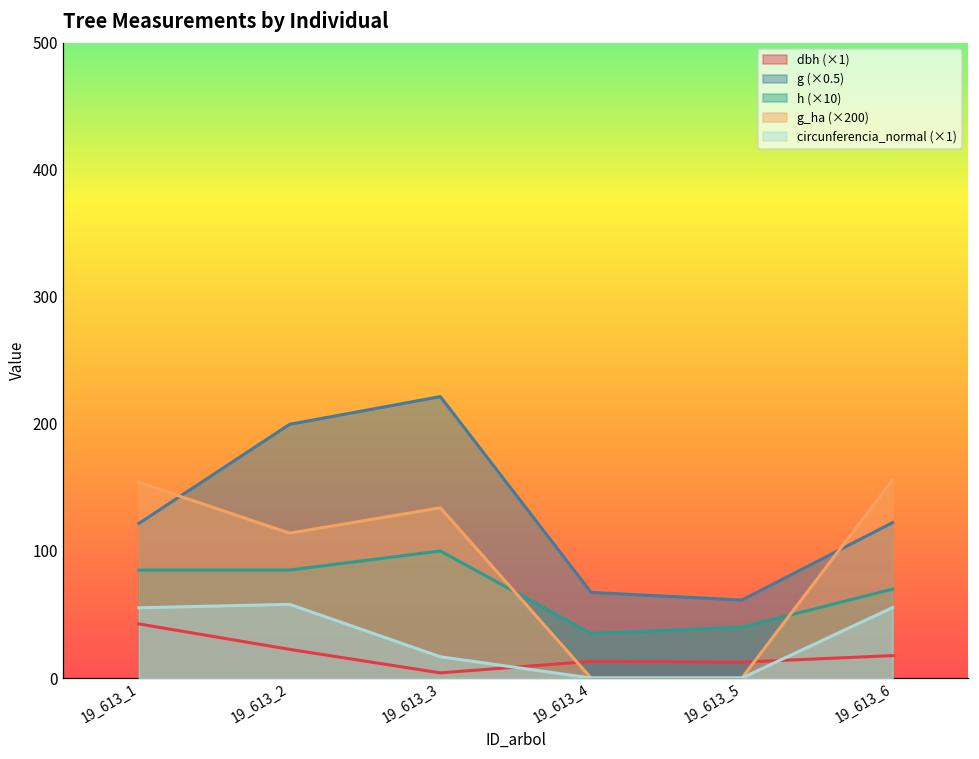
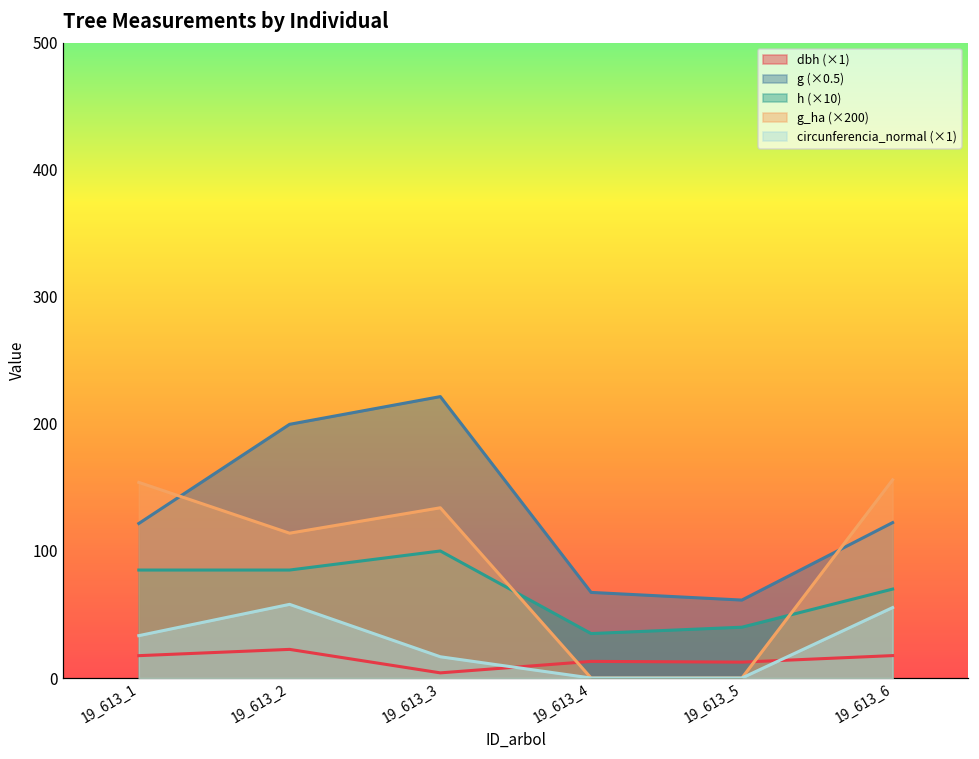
  {
    "dbh (×1)": {
-     "19_613_1": 43,
+     "19_613_1": 18,
      "19_613_2": 23,
      "19_613_3": 4,
      "19_613_4": 13,
      "19_613_5": 13,
      "19_613_6": 18
    },
    "g_ha (×200)": {
      "19_613_1": 154,
      "19_613_2": 114,
      "19_613_3": 134,
      "19_613_6": 156
    },
    "circunferencia_normal (×1)": {
-     "19_613_1": 55,
+     "19_613_1": 33,
      "19_613_2": 58,
      "19_613_3": 17,
      "19_613_6": 55
    }
  }
